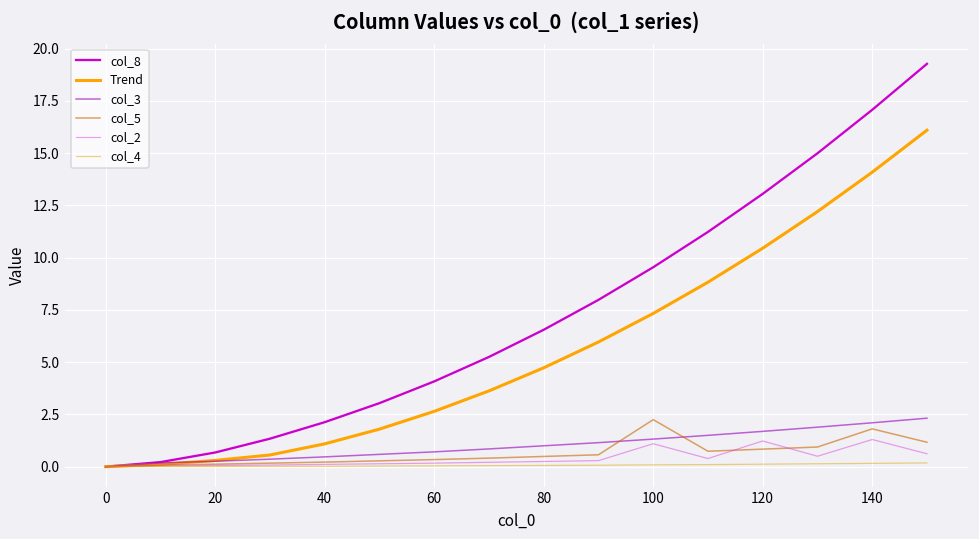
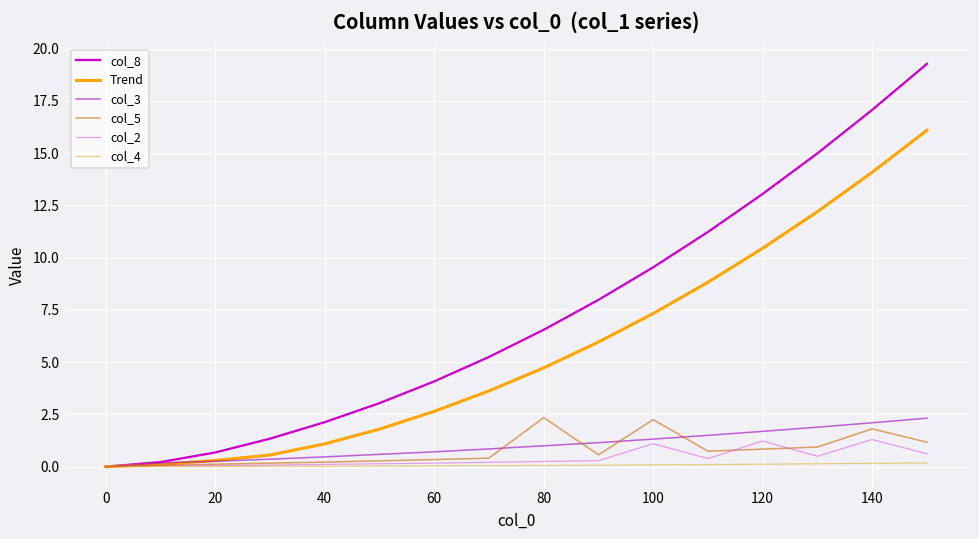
  {
    "col_5": {
      "60": 0.3,
-     "80": 0.5,
+     "80": 2.4,
      "100": 2.3,
      "120": 0.8,
      "140": 1.8
    },
    "col_2": {
      "80": 0.3,
      "100": 1.1,
      "120": 1.2,
      "140": 1.3
    }
  }
